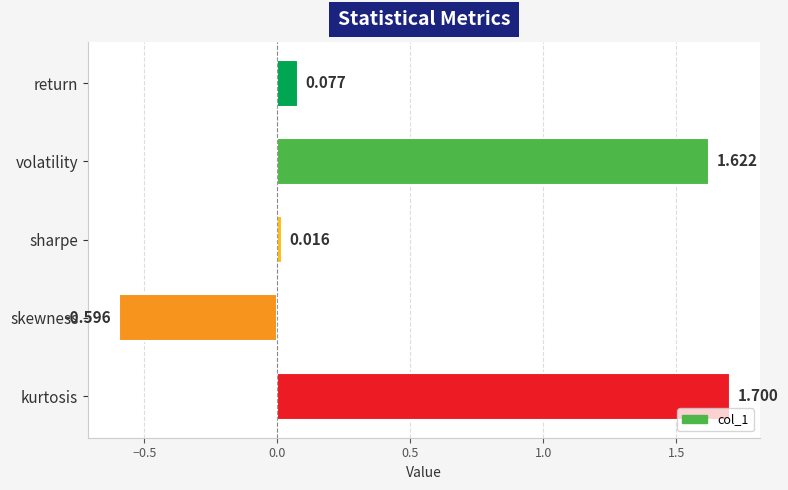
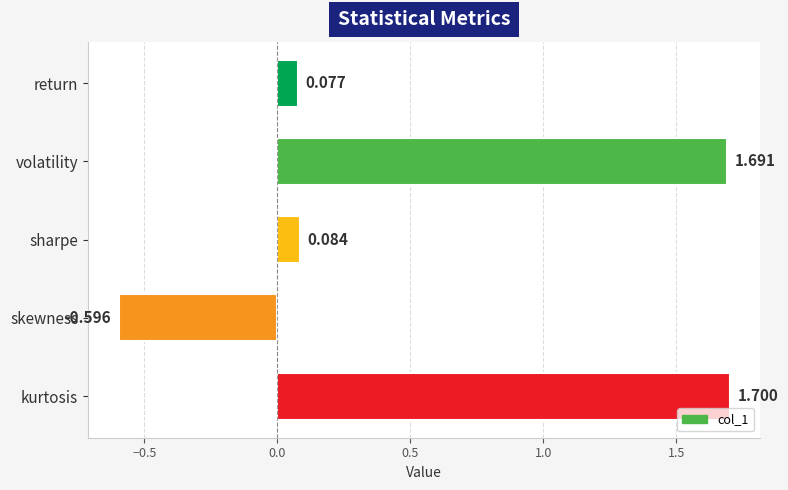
  {
    "return": 0.077,
-   "volatility": 1.622,
-   "sharpe": 0.016,
+   "volatility": 1.691,
+   "sharpe": 0.084,
    "skewness": -0.596,
    "kurtosis": 1.700
  }
